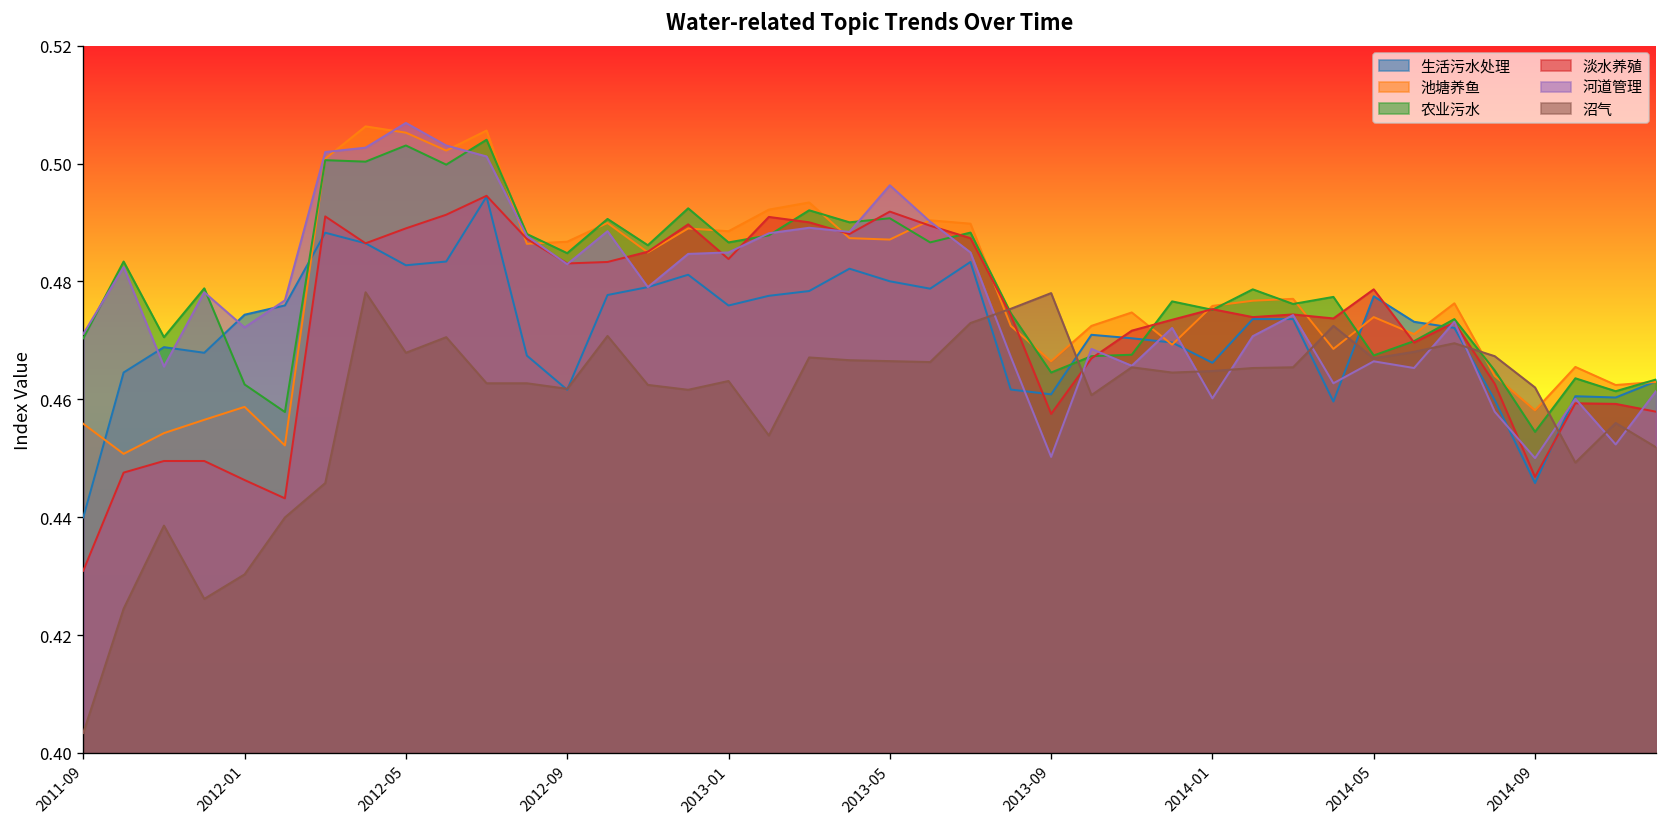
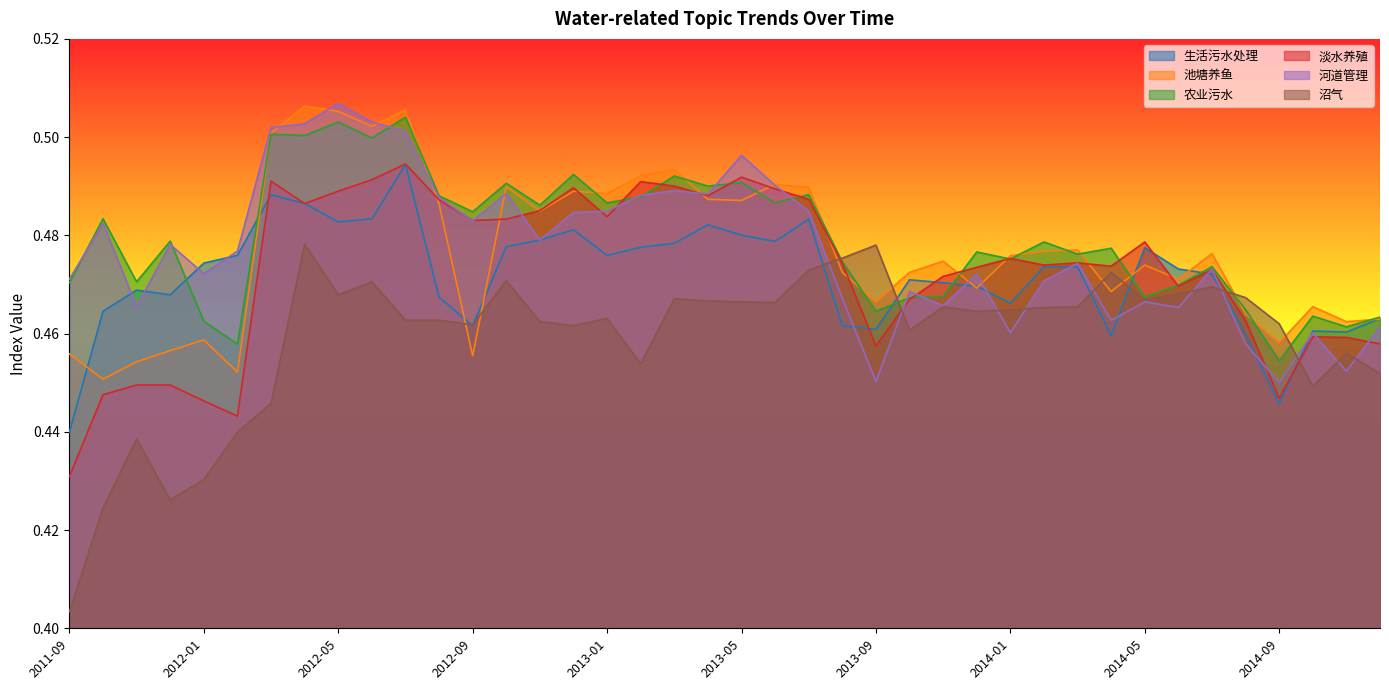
  {
    "生活污水处理": {
      "2011-09": 0.440,
      "2012-01": 0.474,
      "2012-05": 0.483,
      "2013-01": 0.476,
      "2013-05": 0.480,
      "2013-09": 0.461,
      "2014-01": 0.466,
      "2014-05": 0.477,
      "2014-09": 0.446
    },
    "池塘养鱼": {
      "2011-09": 0.456,
      "2012-01": 0.459,
      "2012-05": 0.505,
-     "2012-09": 0.487,
+     "2012-09": 0.455,
      "2013-01": 0.489,
      "2013-05": 0.487,
      "2013-09": 0.466,
      "2014-01": 0.476,
      "2014-05": 0.474,
      "2014-09": 0.458
    },
    "农业污水": {
      "2011-09": 0.470,
      "2012-01": 0.463,
      "2012-05": 0.503,
      "2012-09": 0.485,
      "2013-01": 0.487,
      "2013-05": 0.491,
      "2013-09": 0.465,
      "2014-09": 0.454
    },
    "淡水养殖": {
      "2011-09": 0.431,
      "2012-01": 0.446,
      "2012-05": 0.489,
      "2013-01": 0.484,
      "2013-05": 0.492,
      "2013-09": 0.458,
      "2014-05": 0.479,
      "2014-09": 0.447
    },
    "河道管理": {
      "2011-09": 0.471,
      "2012-01": 0.472,
      "2012-05": 0.507,
      "2013-01": 0.485,
      "2013-05": 0.496,
      "2013-09": 0.450,
      "2014-01": 0.460,
      "2014-09": 0.450
    },
    "沼气": {
      "2011-09": 0.403,
      "2012-01": 0.430,
      "2012-05": 0.468,
      "2013-01": 0.463,
      "2013-05": 0.466,
      "2013-09": 0.478,
      "2014-01": 0.465,
      "2014-09": 0.462
    }
  }
